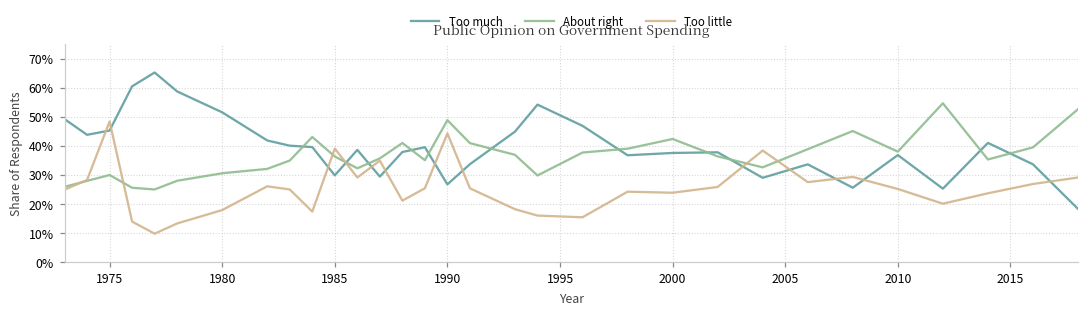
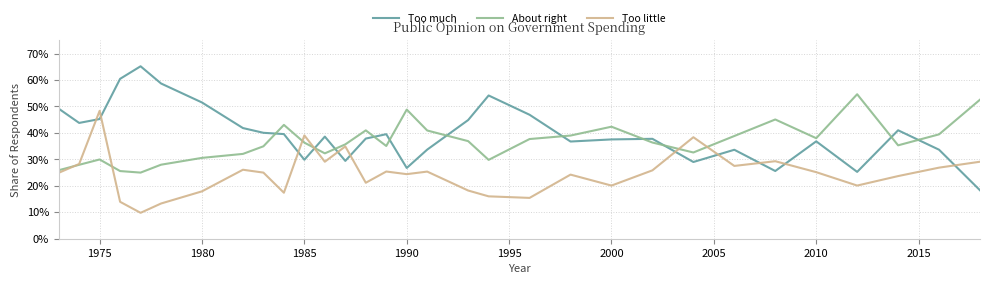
  {
    "Too little": {
      "1975": "48%",
      "1980": "18%",
      "1985": "39%",
-     "1990": "44%",
-     "2000": "24%",
+     "1990": "24%",
+     "2000": "20%",
      "2010": "25%"
    }
  }
